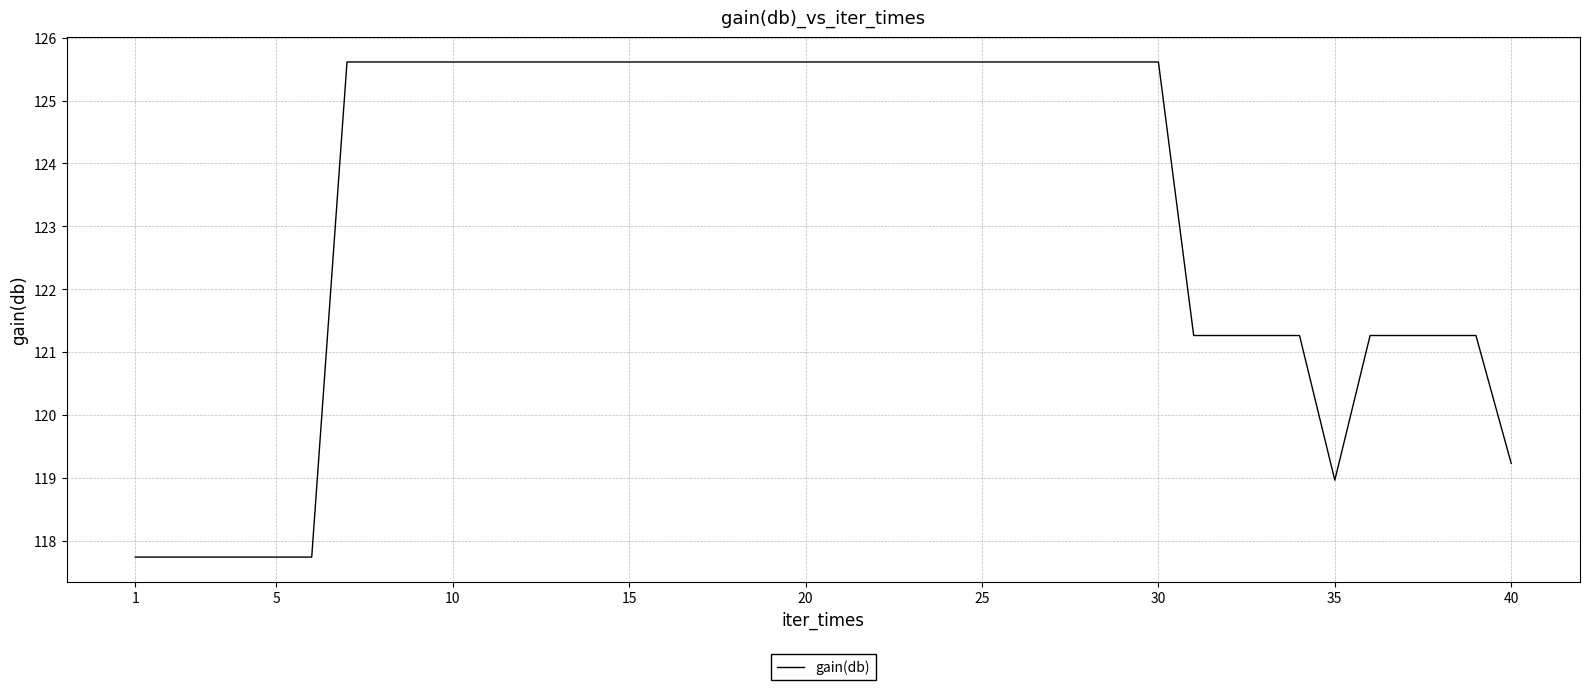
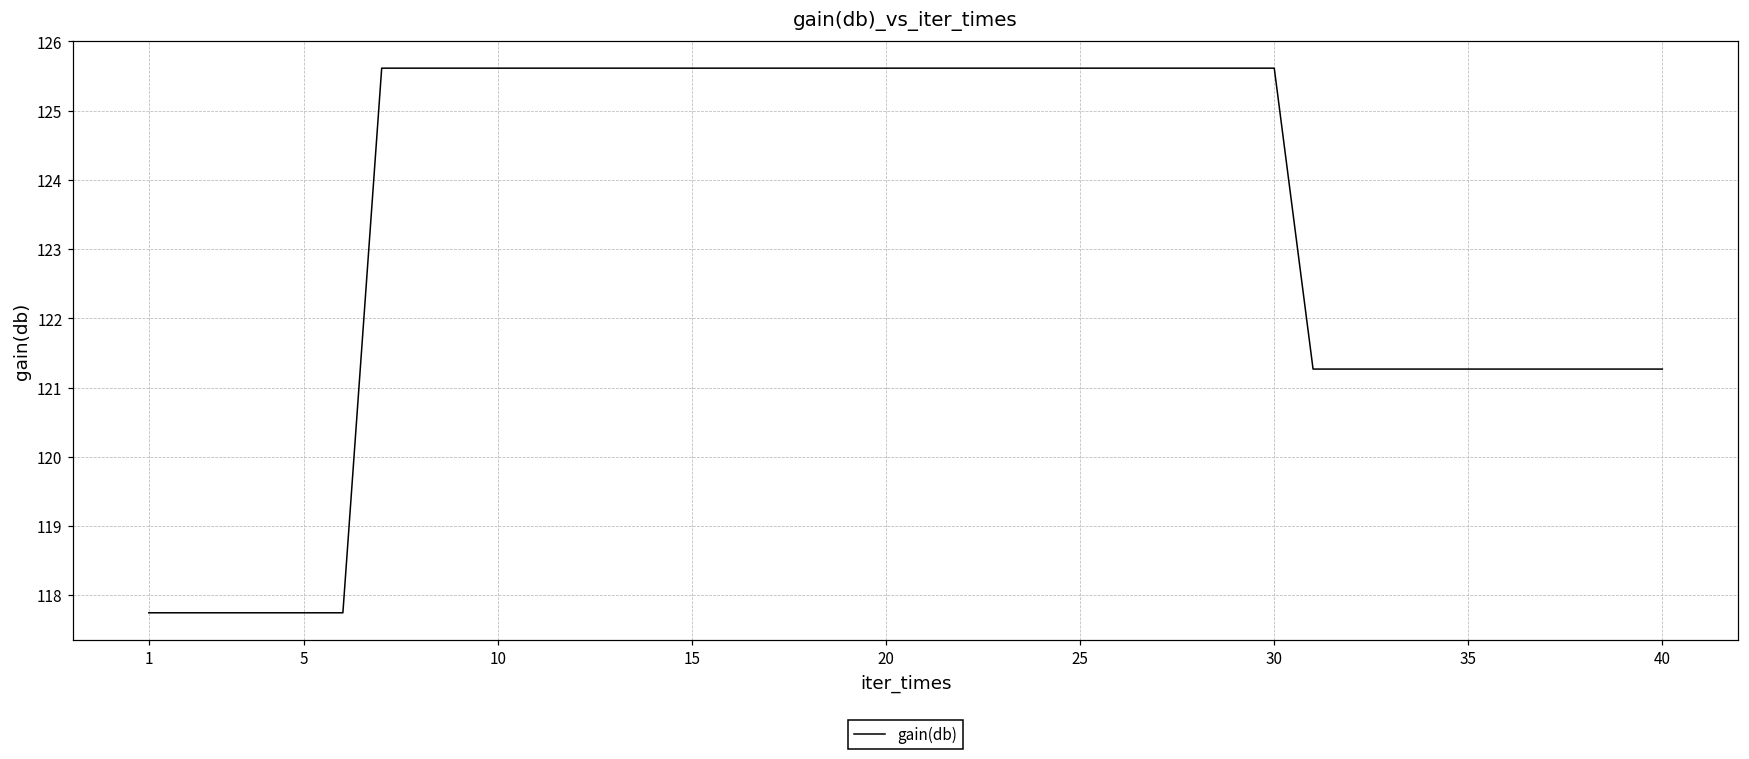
  {
    "1": 117.7,
    "5": 117.7,
    "10": 125.6,
    "15": 125.6,
    "20": 125.6,
    "25": 125.6,
    "30": 125.6,
-   "35": 119.0,
-   "40": 119.2
+   "35": 121.3,
+   "40": 121.3
  }
